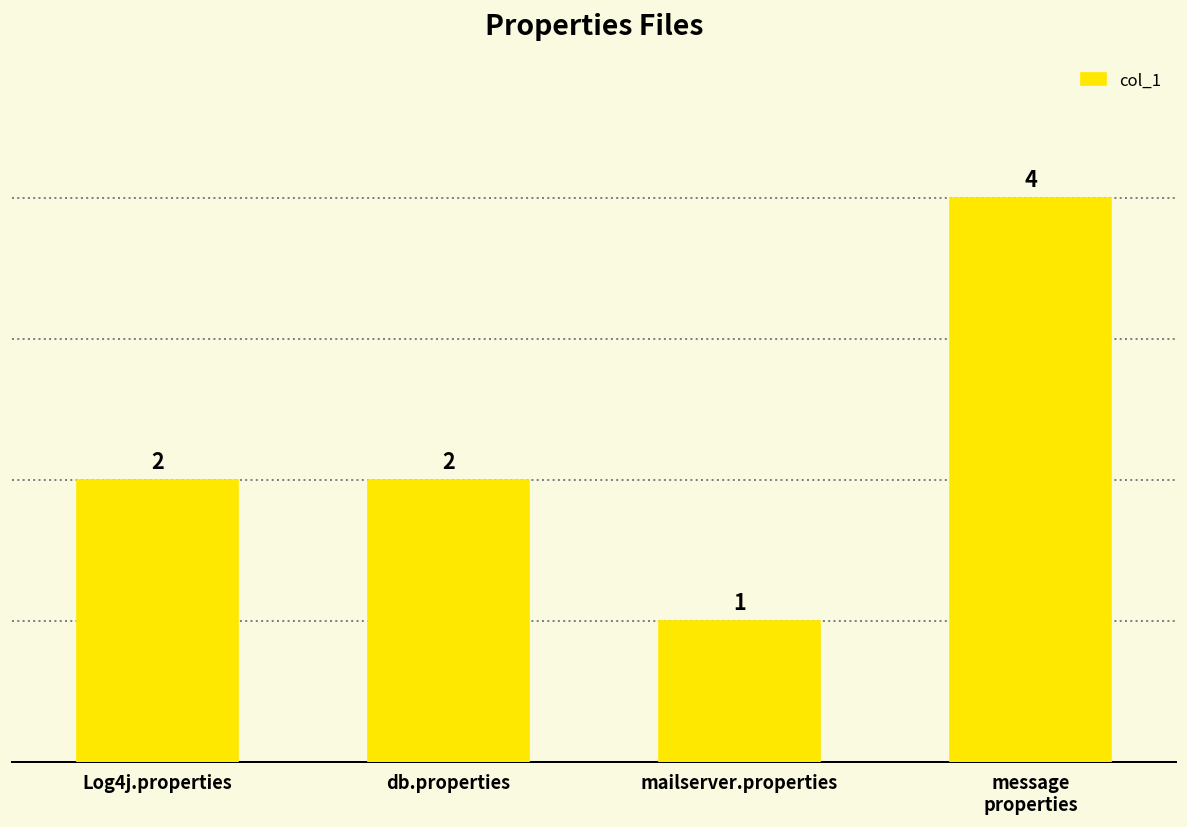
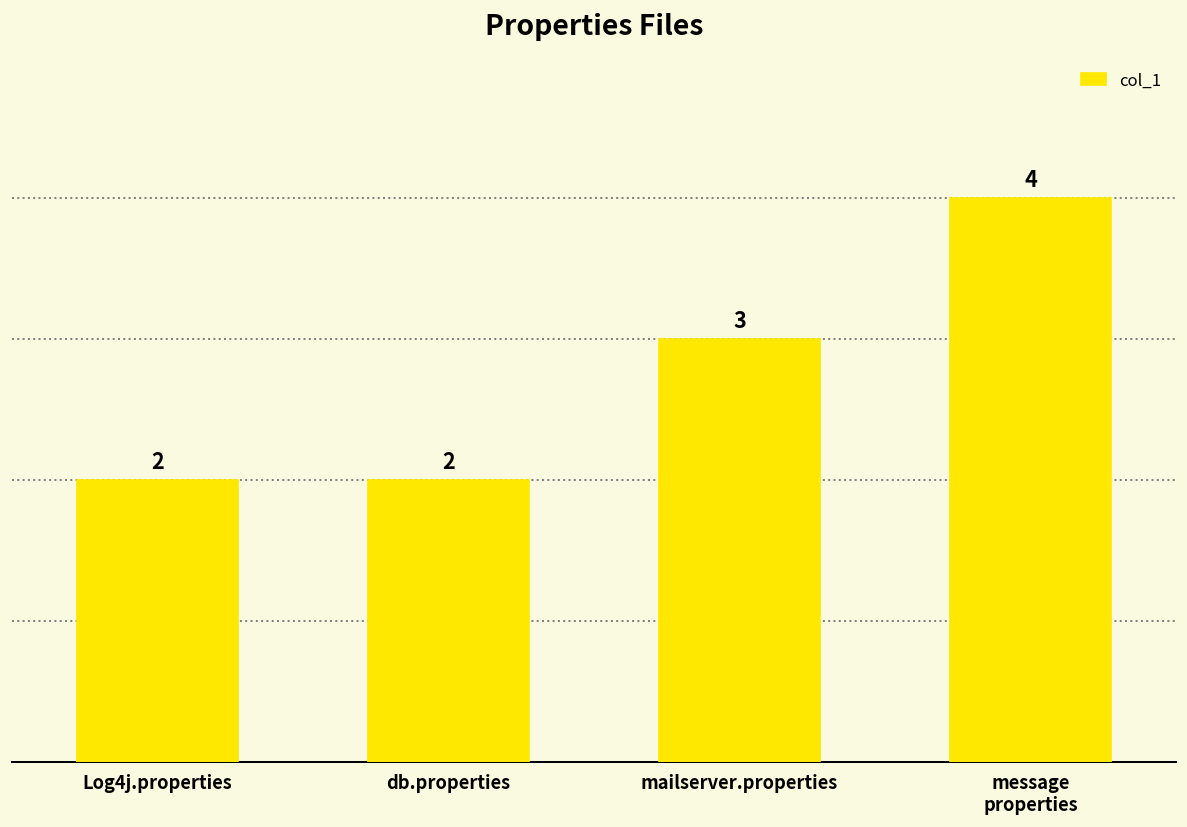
  {
    "Log4j.properties": 2,
    "db.properties": 2,
-   "mailserver.properties": 1,
+   "mailserver.properties": 3,
    "message properties": 4
  }
